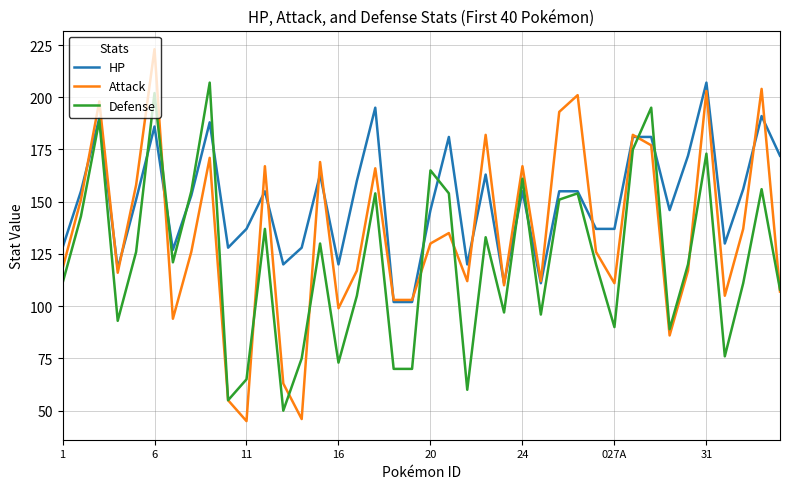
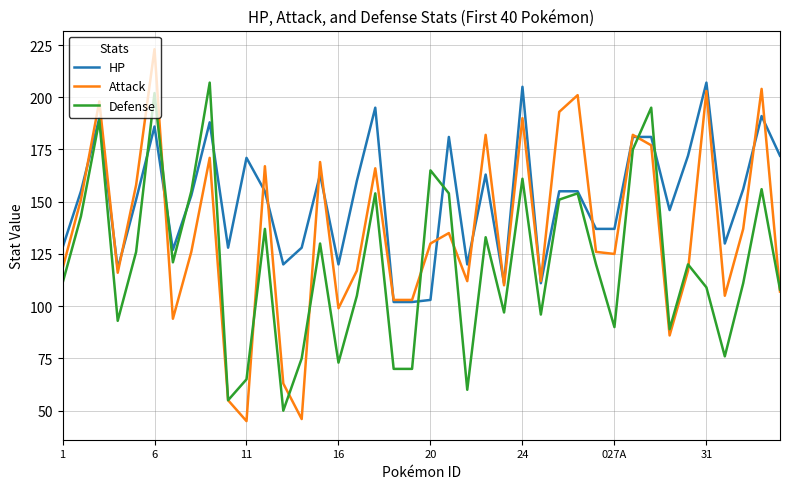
  {
    "HP": {
      "1": 128,
      "6": 186,
-     "11": 137,
+     "11": 171,
      "16": 120,
-     "20": 146,
-     "24": 155,
+     "20": 103,
+     "24": 205,
      "027A": 137,
      "31": 207
    },
    "Attack": {
      "1": 118,
      "11": 45,
      "16": 99,
      "20": 130,
-     "24": 167,
-     "027A": 111,
+     "24": 190,
+     "027A": 125,
      "31": 203
    },
    "Defense": {
      "1": 111,
      "11": 65,
      "16": 73,
      "20": 165,
      "24": 161,
      "027A": 90,
-     "31": 173
+     "31": 109
    }
  }
